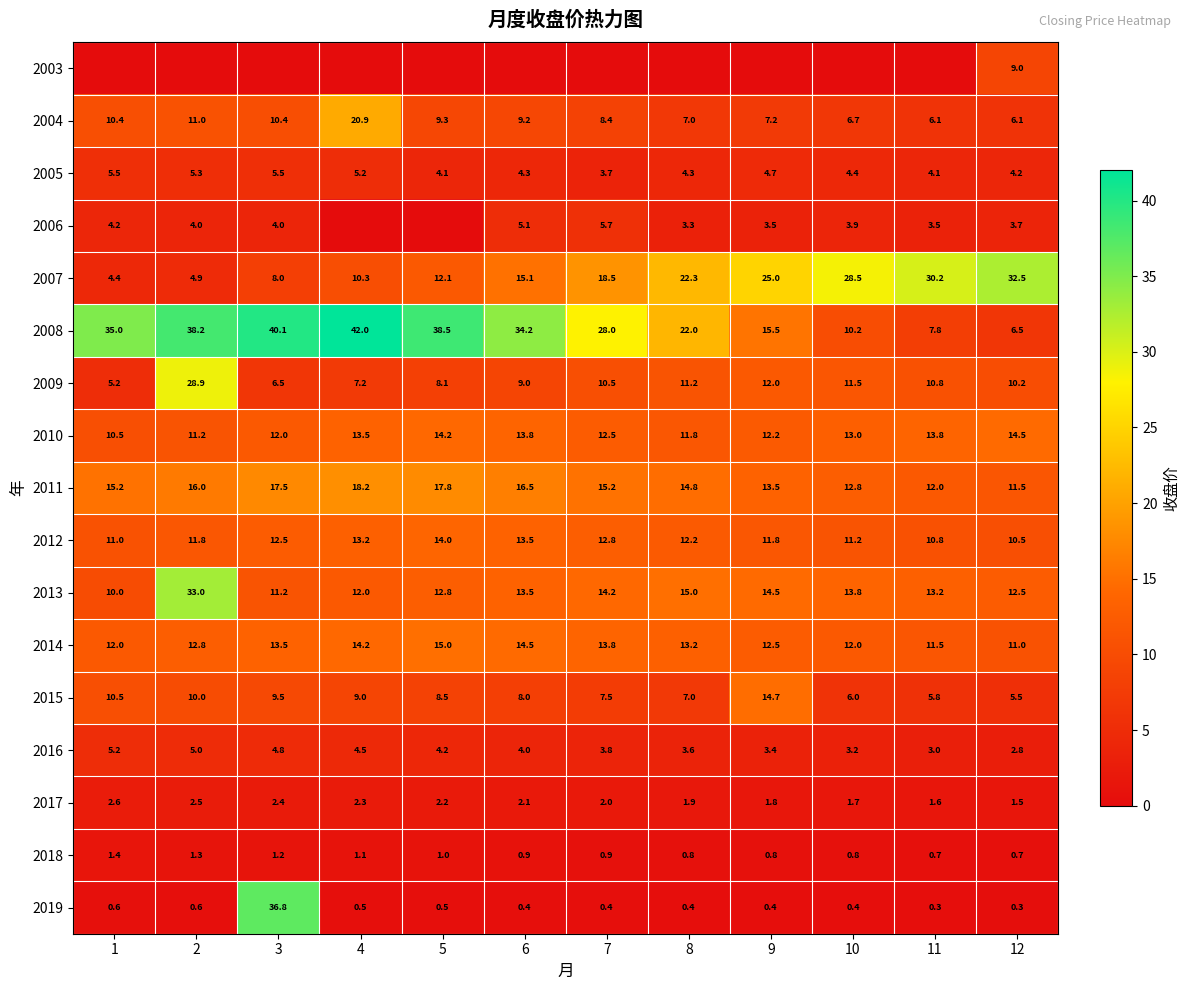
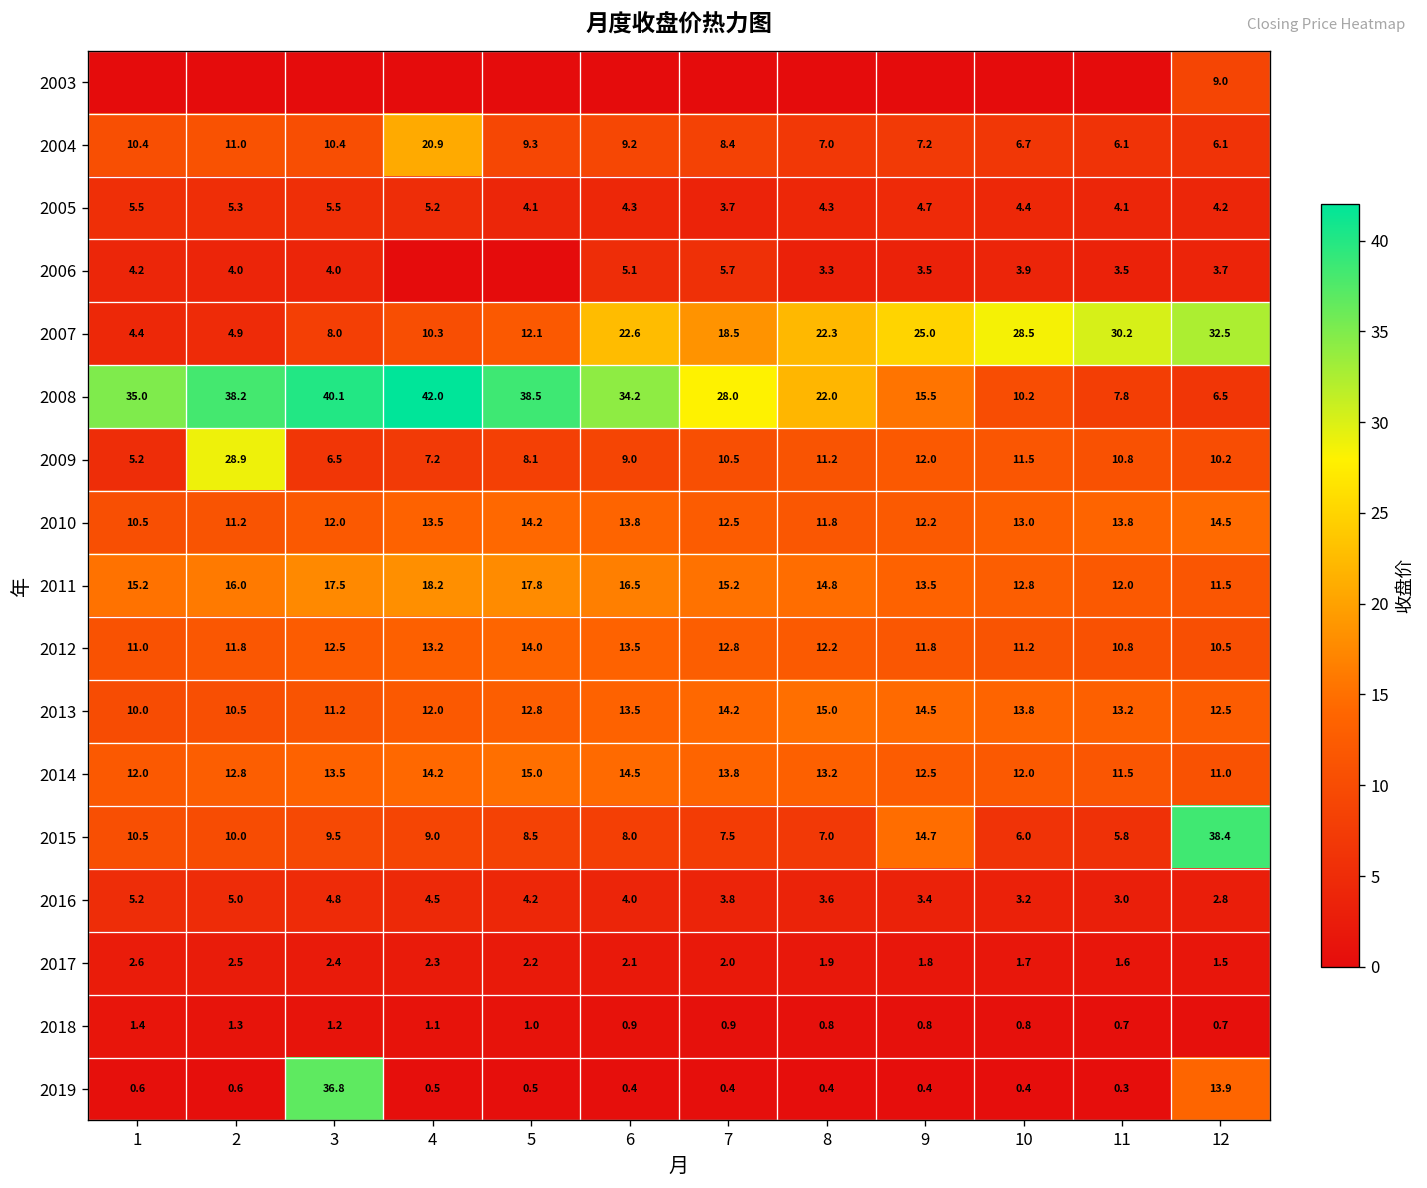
  {
    "2003": {
      "12": 9.0
    },
    "2004": {
      "1": 10.4,
      "2": 11.0,
      "3": 10.4,
      "4": 20.9,
      "5": 9.3,
      "6": 9.2,
      "7": 8.4,
      "8": 7.0,
      "9": 7.2,
      "10": 6.7,
      "11": 6.1,
      "12": 6.1
    },
    "2005": {
      "1": 5.5,
      "2": 5.3,
      "3": 5.5,
      "4": 5.2,
      "5": 4.1,
      "6": 4.3,
      "7": 3.7,
      "8": 4.3,
      "9": 4.7,
      "10": 4.4,
      "11": 4.1,
      "12": 4.2
    },
    "2006": {
      "1": 4.2,
      "2": 4.0,
      "3": 4.0,
      "6": 5.1,
      "7": 5.7,
      "8": 3.3,
      "9": 3.5,
      "10": 3.9,
      "11": 3.5,
      "12": 3.7
    },
    "2007": {
      "1": 4.4,
      "2": 4.9,
      "3": 8.0,
      "4": 10.3,
      "5": 12.1,
-     "6": 15.1,
+     "6": 22.6,
      "7": 18.5,
      "8": 22.3,
      "9": 25.0,
      "10": 28.5,
      "11": 30.2,
      "12": 32.5
    },
    "2008": {
      "1": 35.0,
      "2": 38.2,
      "3": 40.1,
      "4": 42.0,
      "5": 38.5,
      "6": 34.2,
      "7": 28.0,
      "8": 22.0,
      "9": 15.5,
      "10": 10.2,
      "11": 7.8,
      "12": 6.5
    },
    "2009": {
      "1": 5.2,
      "2": 28.9,
      "3": 6.5,
      "4": 7.2,
      "5": 8.1,
      "6": 9.0,
      "7": 10.5,
      "8": 11.2,
      "9": 12.0,
      "10": 11.5,
      "11": 10.8,
      "12": 10.2
    },
    "2010": {
      "1": 10.5,
      "2": 11.2,
      "3": 12.0,
      "4": 13.5,
      "5": 14.2,
      "6": 13.8,
      "7": 12.5,
      "8": 11.8,
      "9": 12.2,
      "10": 13.0,
      "11": 13.8,
      "12": 14.5
    },
    "2011": {
      "1": 15.2,
      "2": 16.0,
      "3": 17.5,
      "4": 18.2,
      "5": 17.8,
      "6": 16.5,
      "7": 15.2,
      "8": 14.8,
      "9": 13.5,
      "10": 12.8,
      "11": 12.0,
      "12": 11.5
    },
    "2012": {
      "1": 11.0,
      "2": 11.8,
      "3": 12.5,
      "4": 13.2,
      "5": 14.0,
      "6": 13.5,
      "7": 12.8,
      "8": 12.2,
      "9": 11.8,
      "10": 11.2,
      "11": 10.8,
      "12": 10.5
    },
    "2013": {
      "1": 10.0,
-     "2": 33.0,
+     "2": 10.5,
      "3": 11.2,
      "4": 12.0,
      "5": 12.8,
      "6": 13.5,
      "7": 14.2,
      "8": 15.0,
      "9": 14.5,
      "10": 13.8,
      "11": 13.2,
      "12": 12.5
    },
    "2014": {
      "1": 12.0,
      "2": 12.8,
      "3": 13.5,
      "4": 14.2,
      "5": 15.0,
      "6": 14.5,
      "7": 13.8,
      "8": 13.2,
      "9": 12.5,
      "10": 12.0,
      "11": 11.5,
      "12": 11.0
    },
    "2015": {
      "1": 10.5,
      "2": 10.0,
      "3": 9.5,
      "4": 9.0,
      "5": 8.5,
      "6": 8.0,
      "7": 7.5,
      "8": 7.0,
      "9": 14.7,
      "10": 6.0,
      "11": 5.8,
-     "12": 5.5
+     "12": 38.4
    },
    "2016": {
      "1": 5.2,
      "2": 5.0,
      "3": 4.8,
      "4": 4.5,
      "5": 4.2,
      "6": 4.0,
      "7": 3.8,
      "8": 3.6,
      "9": 3.4,
      "10": 3.2,
      "11": 3.0,
      "12": 2.8
    },
    "2017": {
      "1": 2.6,
      "2": 2.5,
      "3": 2.4,
      "4": 2.3,
      "5": 2.2,
      "6": 2.1,
      "7": 2.0,
      "8": 1.9,
      "9": 1.8,
      "10": 1.7,
      "11": 1.6,
      "12": 1.5
    },
    "2018": {
      "1": 1.4,
      "2": 1.3,
      "3": 1.2,
      "4": 1.1,
      "5": 1.0,
      "6": 0.9,
      "7": 0.9,
      "8": 0.8,
      "9": 0.8,
      "10": 0.8,
      "11": 0.7,
      "12": 0.7
    },
    "2019": {
      "1": 0.6,
      "2": 0.6,
      "3": 36.8,
      "4": 0.5,
      "5": 0.5,
      "6": 0.4,
      "7": 0.4,
      "8": 0.4,
      "9": 0.4,
      "10": 0.4,
      "11": 0.3,
-     "12": 0.3
+     "12": 13.9
    }
  }
